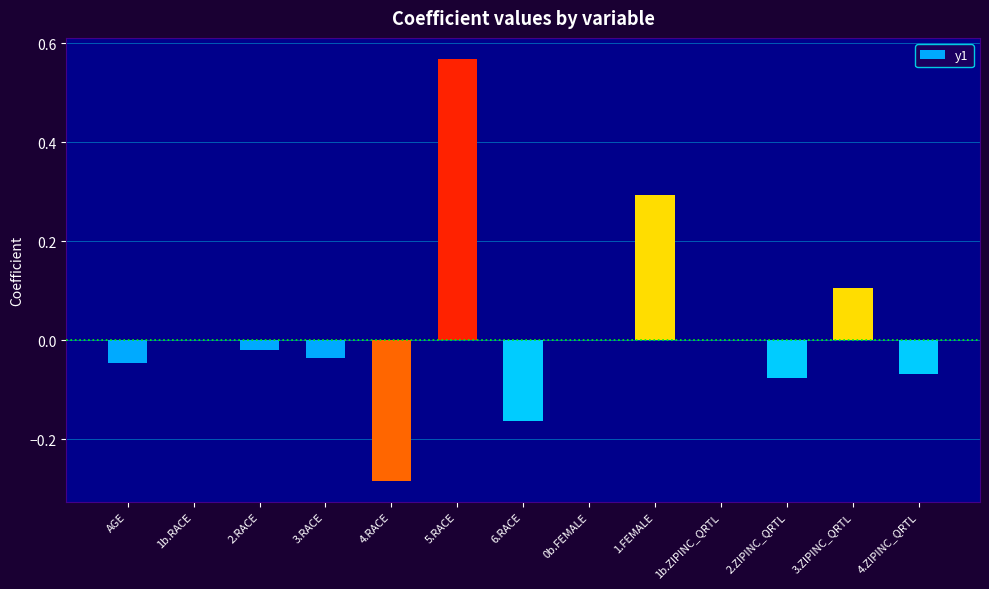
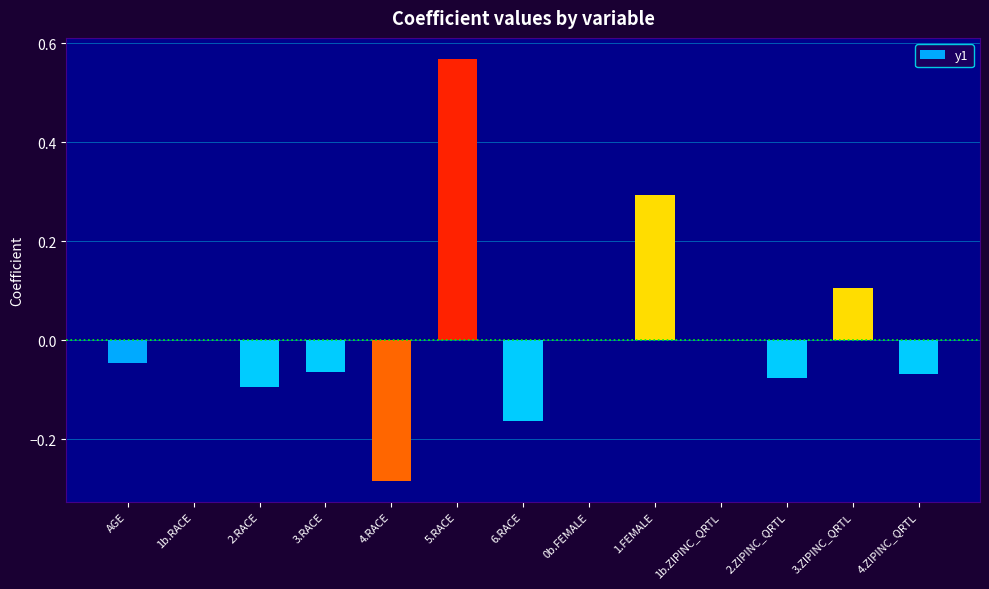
  {
    "AGE": -0.05,
    "1b.RACE": 0.00,
-   "2.RACE": -0.02,
-   "3.RACE": -0.04,
+   "2.RACE": -0.09,
+   "3.RACE": -0.06,
    "4.RACE": -0.28,
    "5.RACE": 0.57,
    "6.RACE": -0.16,
    "0b.FEMALE": 0.00,
    "1.FEMALE": 0.29,
    "1b.ZIPINC_QRTL": 0.00,
    "2.ZIPINC_QRTL": -0.08,
    "3.ZIPINC_QRTL": 0.11,
    "4.ZIPINC_QRTL": -0.07
  }
